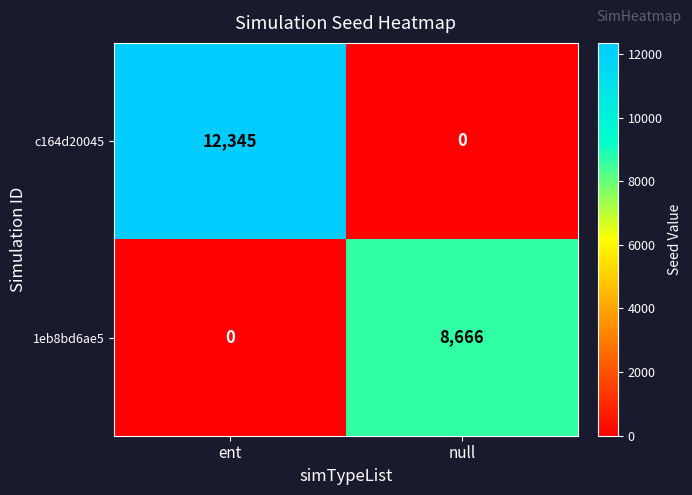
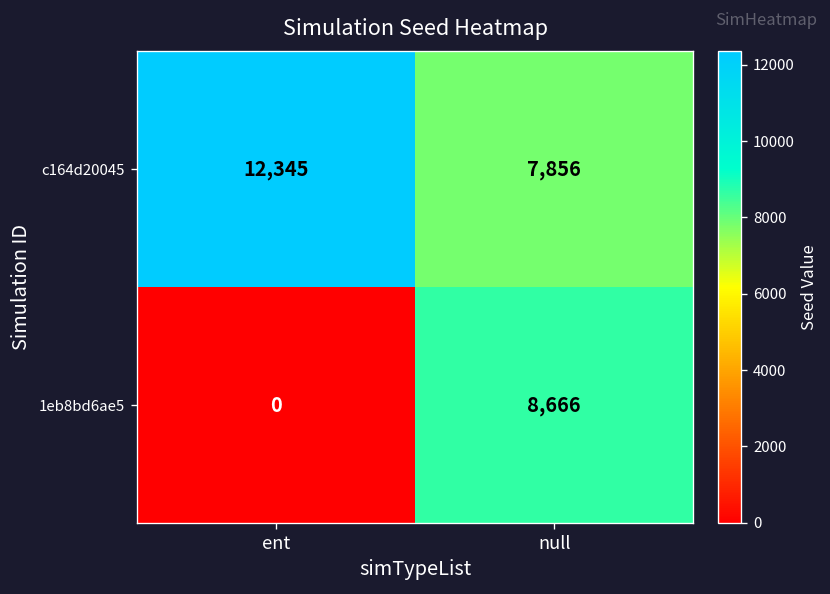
  {
    "c164d20045": {
      "ent": "12,345",
-     "null": "0"
+     "null": "7,856"
    },
    "1eb8bd6ae5": {
      "ent": "0",
      "null": "8,666"
    }
  }
